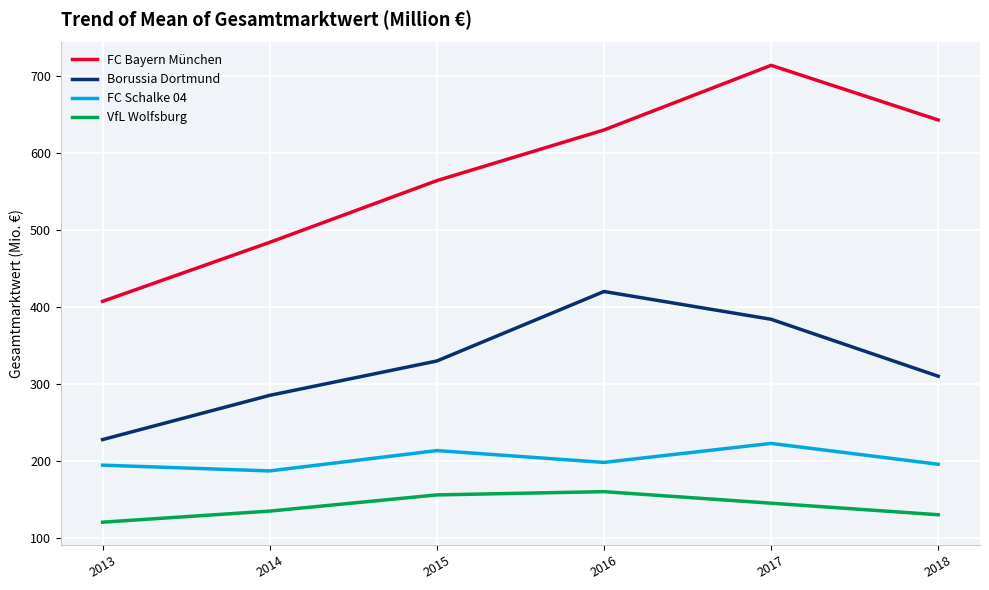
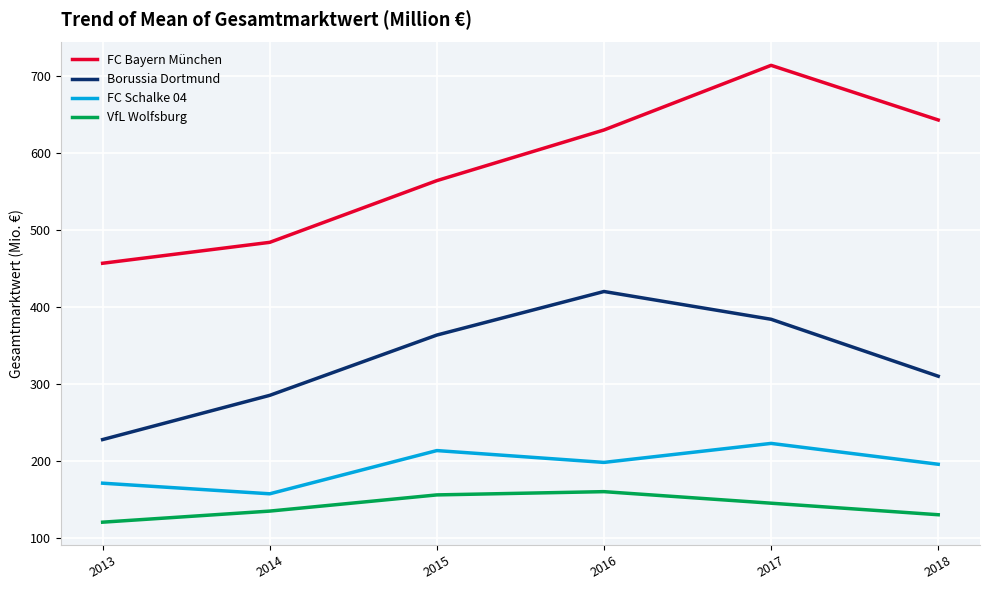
  {
    "FC Bayern München": {
-     "2013": 410,
+     "2013": 460,
      "2014": 480,
      "2015": 560,
      "2016": 630,
      "2017": 710,
      "2018": 640
    },
    "Borussia Dortmund": {
      "2013": 230,
      "2014": 290,
-     "2015": 330,
+     "2015": 360,
      "2016": 420,
      "2017": 380,
      "2018": 310
    },
    "FC Schalke 04": {
-     "2013": 190,
-     "2014": 190,
+     "2013": 170,
+     "2014": 160,
      "2015": 210,
      "2016": 200,
      "2017": 220,
      "2018": 200
    },
    "VfL Wolfsburg": {
      "2013": 120,
      "2014": 130,
      "2015": 160,
      "2016": 160,
      "2017": 150,
      "2018": 130
    }
  }
